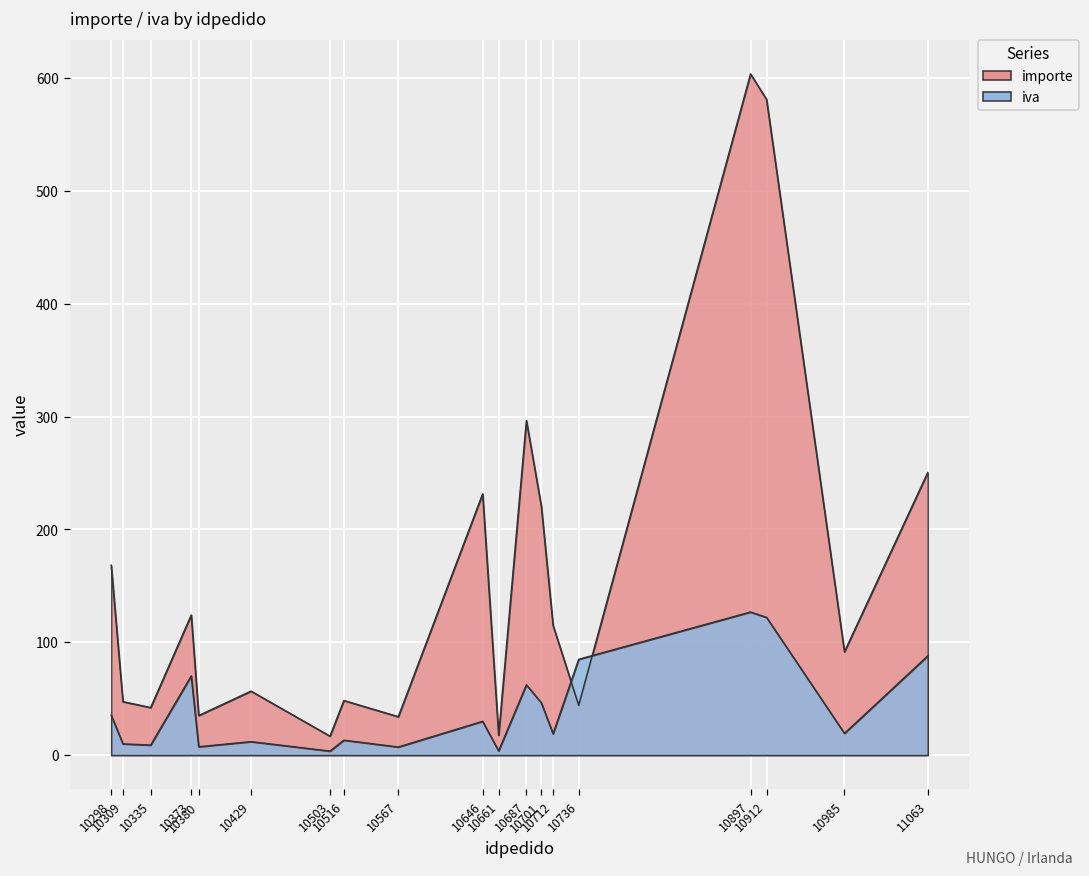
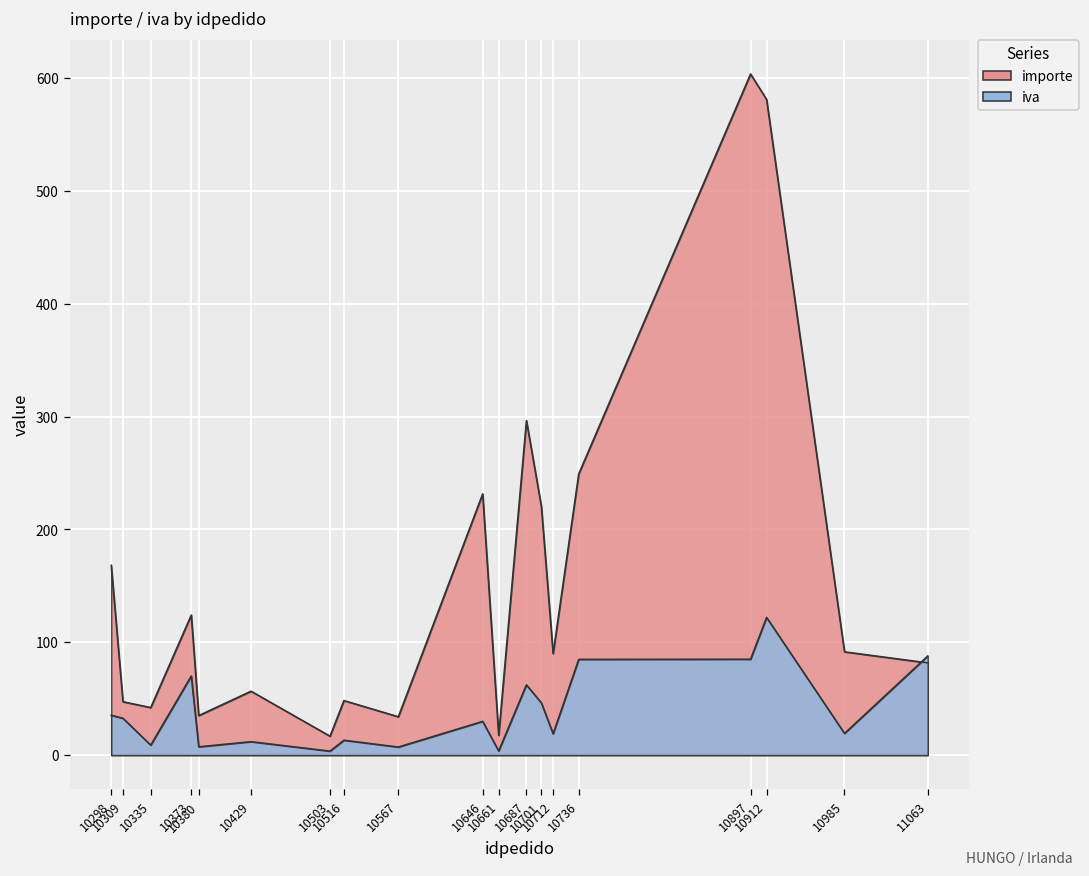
  {
    "importe": {
      "10298": 168,
      "10309": 47,
      "10335": 42,
      "10373": 124,
      "10380": 35,
      "10429": 57,
      "10503": 17,
      "10516": 48,
      "10567": 34,
      "10646": 231,
      "10661": 18,
      "10687": 296,
      "10701": 220,
-     "10712": 115,
-     "10736": 44,
+     "10712": 90,
+     "10736": 249,
      "10897": 604,
      "10912": 581,
      "10985": 92,
-     "11063": 250
+     "11063": 82
    },
    "iva": {
      "10298": 35,
-     "10309": 10,
+     "10309": 33,
      "10335": 9,
      "10373": 70,
      "10380": 7,
      "10429": 12,
      "10503": 4,
      "10516": 13,
      "10567": 7,
      "10646": 30,
      "10661": 4,
      "10687": 62,
      "10701": 46,
      "10712": 19,
      "10736": 85,
-     "10897": 127,
+     "10897": 85,
      "10912": 122,
      "10985": 19,
      "11063": 88
    }
  }
